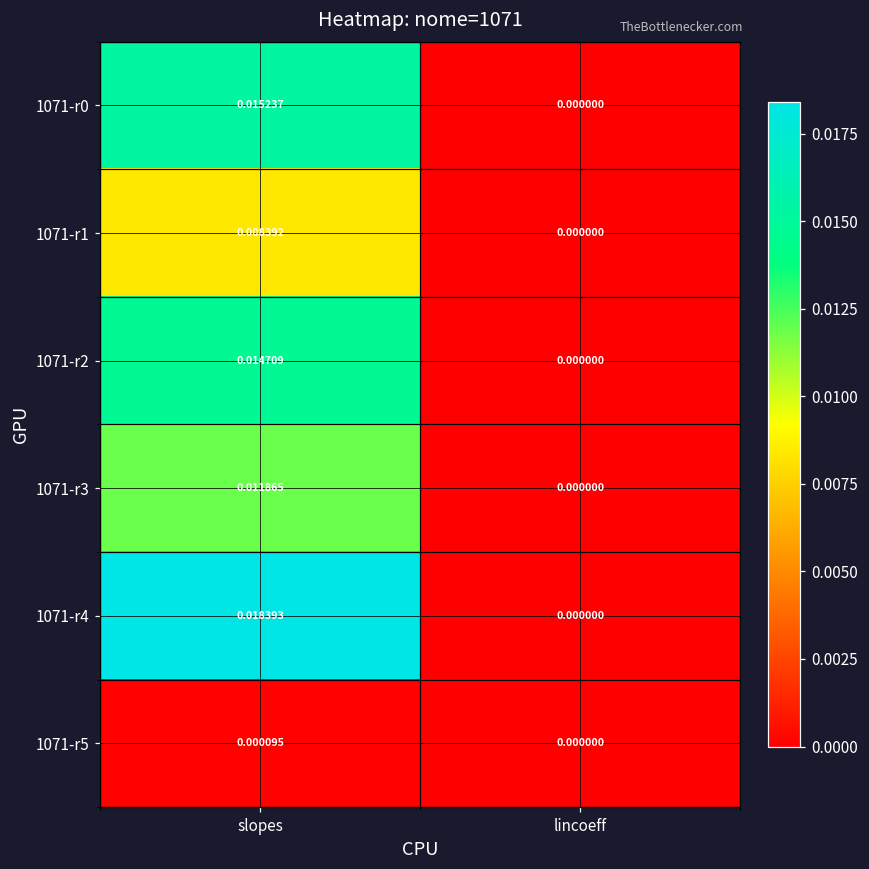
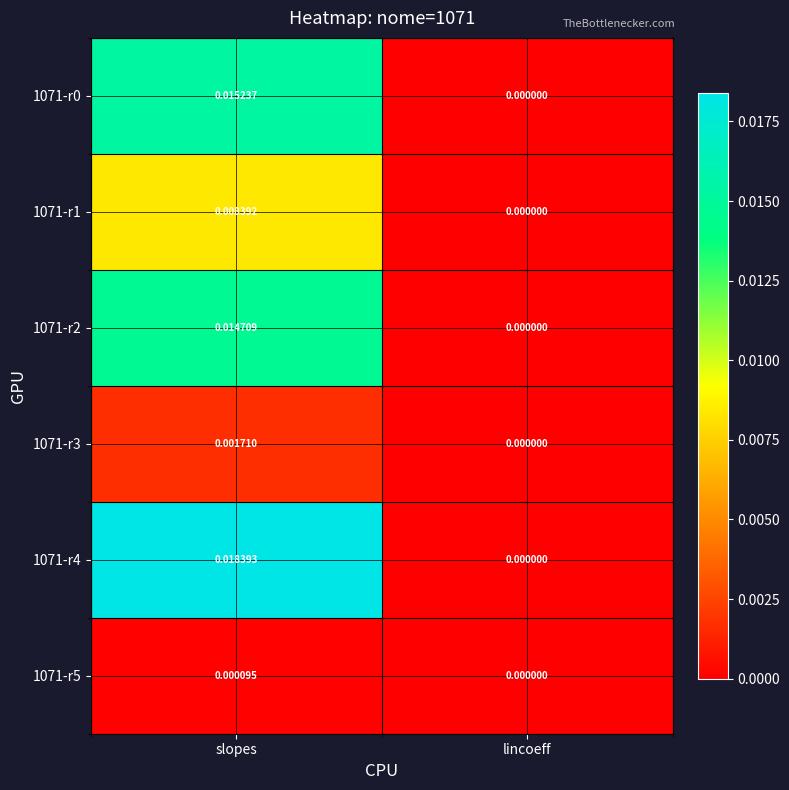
  {
    "1071-r0": {
      "slopes": 0.015237,
      "lincoeff": 0.000000
    },
    "1071-r1": {
      "slopes": 0.008392,
      "lincoeff": 0.000000
    },
    "1071-r2": {
      "slopes": 0.014709,
      "lincoeff": 0.000000
    },
    "1071-r3": {
-     "slopes": 0.011865,
+     "slopes": 0.001710,
      "lincoeff": 0.000000
    },
    "1071-r4": {
      "slopes": 0.018393,
      "lincoeff": 0.000000
    },
    "1071-r5": {
      "slopes": 0.000095,
      "lincoeff": 0.000000
    }
  }
